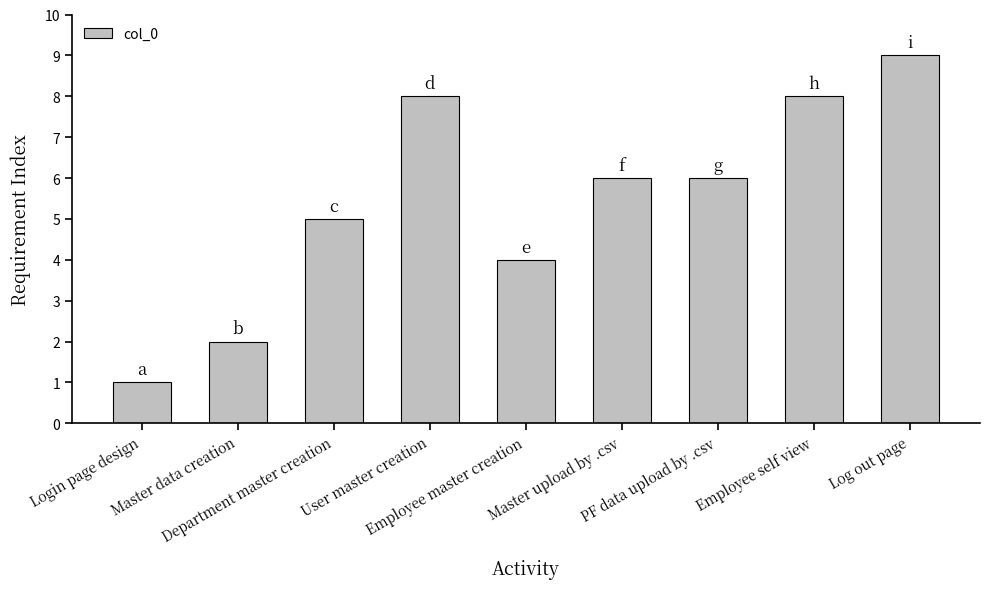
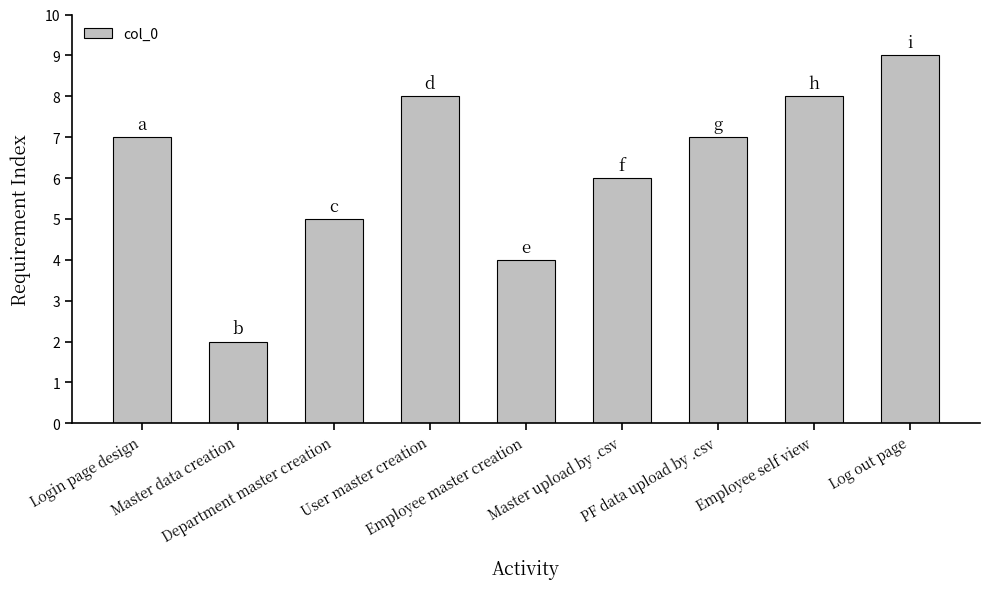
  {
-   "Login page design": 1,
+   "Login page design": 7,
    "Master data creation": 2,
    "Department master creation": 5,
    "User master creation": 8,
    "Employee master creation": 4,
    "Master upload by .csv": 6,
-   "PF data upload by .csv": 6,
+   "PF data upload by .csv": 7,
    "Employee self view": 8,
    "Log out page": 9
  }
